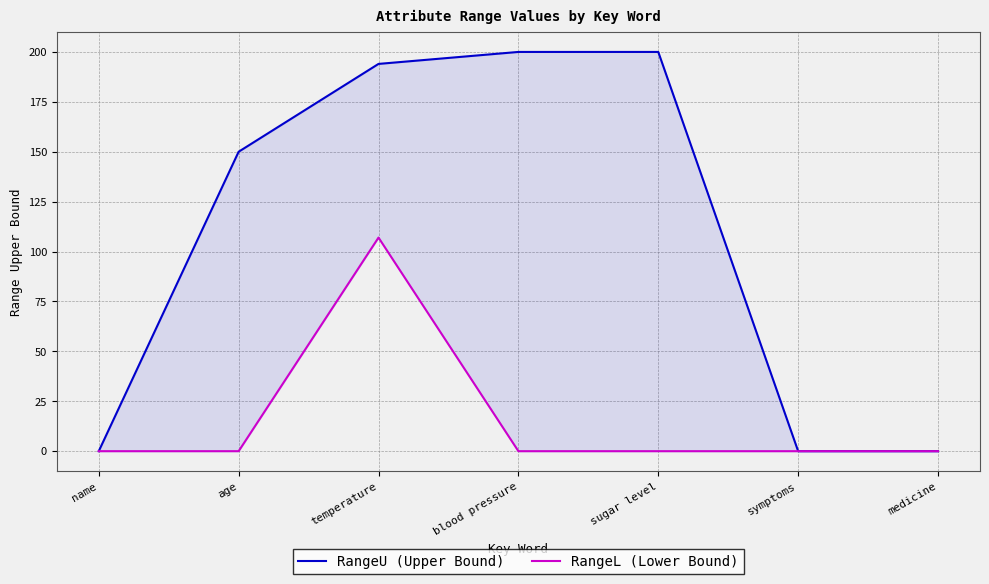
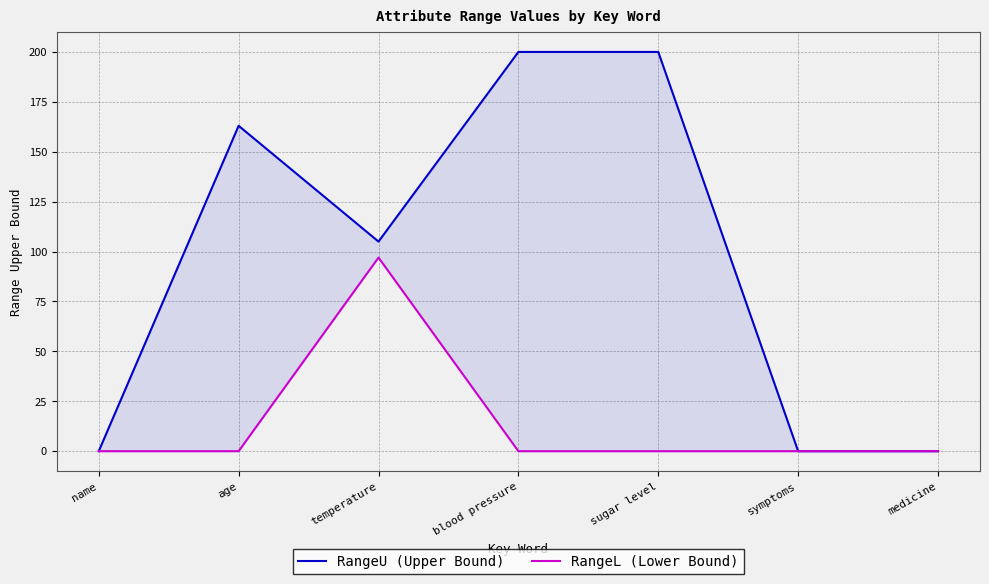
  {
    "RangeU (Upper Bound)": {
-     "age": 150,
-     "temperature": 194,
+     "age": 163,
+     "temperature": 105,
      "blood pressure": 200,
      "sugar level": 200
    },
    "RangeL (Lower Bound)": {
      "age": 0,
-     "temperature": 107,
+     "temperature": 97,
      "blood pressure": 0,
      "sugar level": 0
    }
  }
